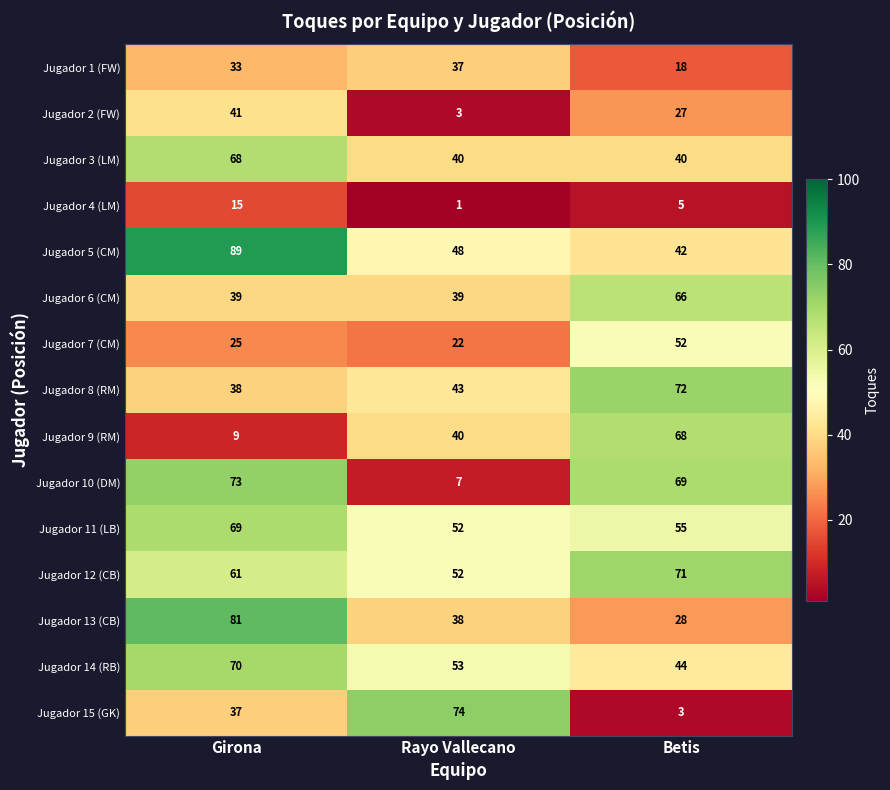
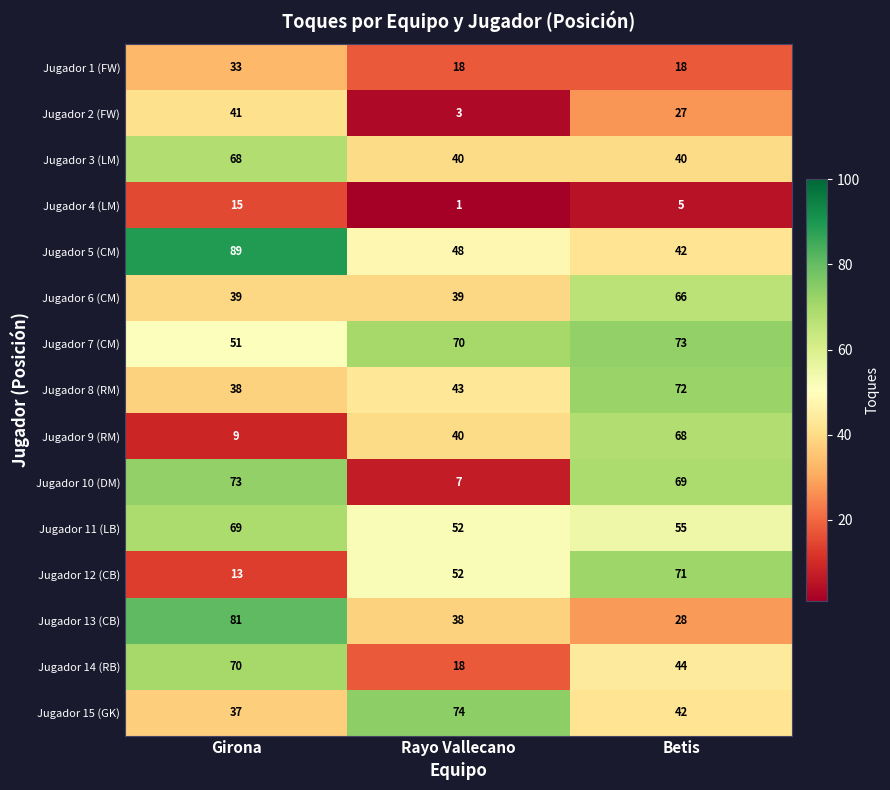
  {
    "Jugador 1 (FW)": {
      "Girona": 33,
-     "Rayo Vallecano": 37,
+     "Rayo Vallecano": 18,
      "Betis": 18
    },
    "Jugador 2 (FW)": {
      "Girona": 41,
      "Rayo Vallecano": 3,
      "Betis": 27
    },
    "Jugador 3 (LM)": {
      "Girona": 68,
      "Rayo Vallecano": 40,
      "Betis": 40
    },
    "Jugador 4 (LM)": {
      "Girona": 15,
      "Rayo Vallecano": 1,
      "Betis": 5
    },
    "Jugador 5 (CM)": {
      "Girona": 89,
      "Rayo Vallecano": 48,
      "Betis": 42
    },
    "Jugador 6 (CM)": {
      "Girona": 39,
      "Rayo Vallecano": 39,
      "Betis": 66
    },
    "Jugador 7 (CM)": {
-     "Girona": 25,
-     "Rayo Vallecano": 22,
-     "Betis": 52
+     "Girona": 51,
+     "Rayo Vallecano": 70,
+     "Betis": 73
    },
    "Jugador 8 (RM)": {
      "Girona": 38,
      "Rayo Vallecano": 43,
      "Betis": 72
    },
    "Jugador 9 (RM)": {
      "Girona": 9,
      "Rayo Vallecano": 40,
      "Betis": 68
    },
    "Jugador 10 (DM)": {
      "Girona": 73,
      "Rayo Vallecano": 7,
      "Betis": 69
    },
    "Jugador 11 (LB)": {
      "Girona": 69,
      "Rayo Vallecano": 52,
      "Betis": 55
    },
    "Jugador 12 (CB)": {
-     "Girona": 61,
+     "Girona": 13,
      "Rayo Vallecano": 52,
      "Betis": 71
    },
    "Jugador 13 (CB)": {
      "Girona": 81,
      "Rayo Vallecano": 38,
      "Betis": 28
    },
    "Jugador 14 (RB)": {
      "Girona": 70,
-     "Rayo Vallecano": 53,
+     "Rayo Vallecano": 18,
      "Betis": 44
    },
    "Jugador 15 (GK)": {
      "Girona": 37,
      "Rayo Vallecano": 74,
-     "Betis": 3
+     "Betis": 42
    }
  }
